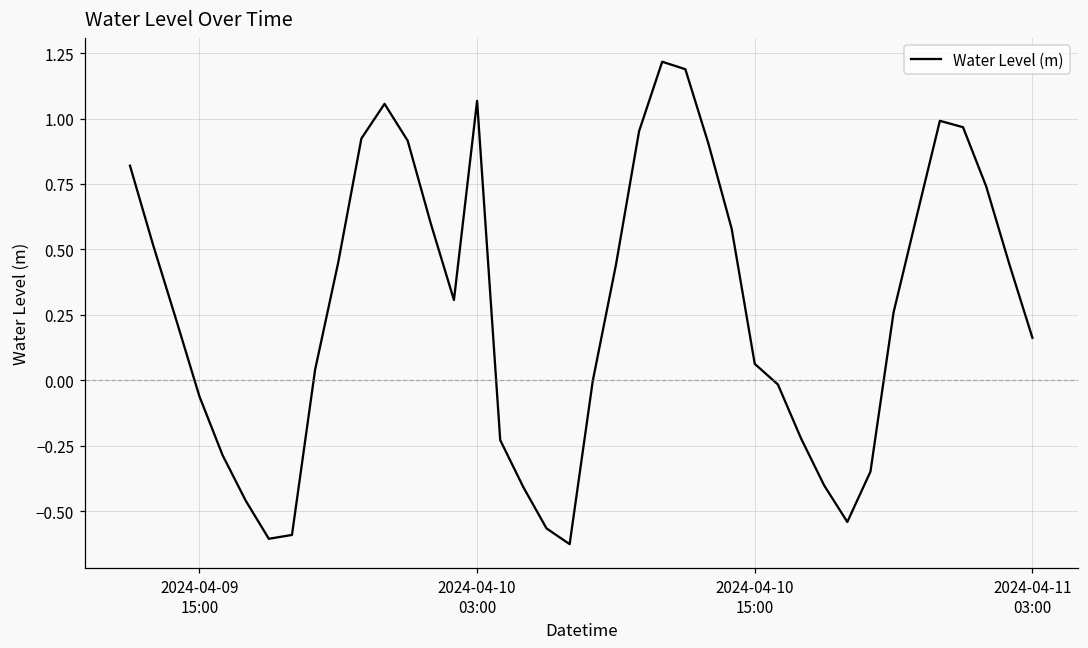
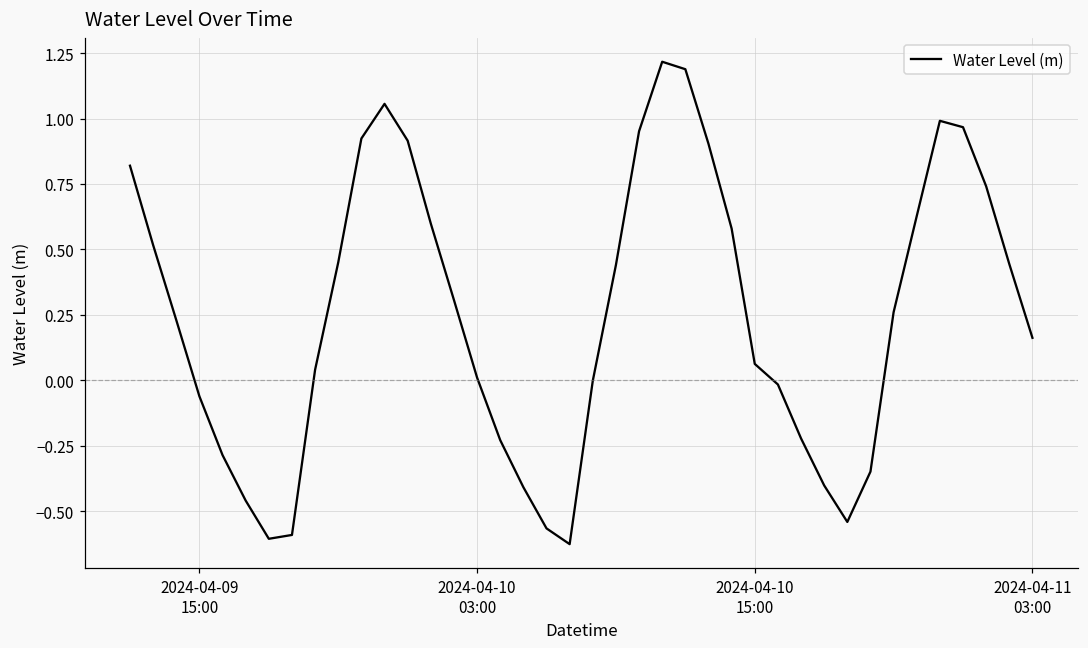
  {
    "2024-04-09 15:00": -0.06,
-   "2024-04-10 03:00": 1.07,
+   "2024-04-10 03:00": 0.01,
    "2024-04-10 15:00": 0.06,
    "2024-04-11 03:00": 0.16
  }
